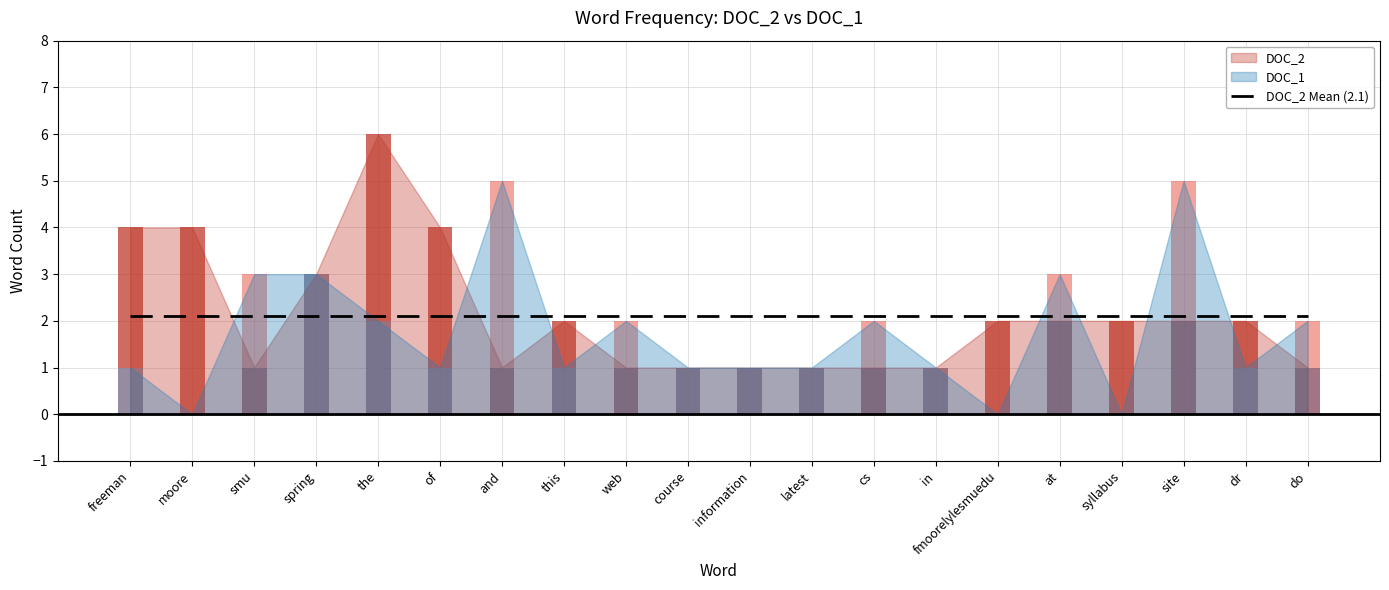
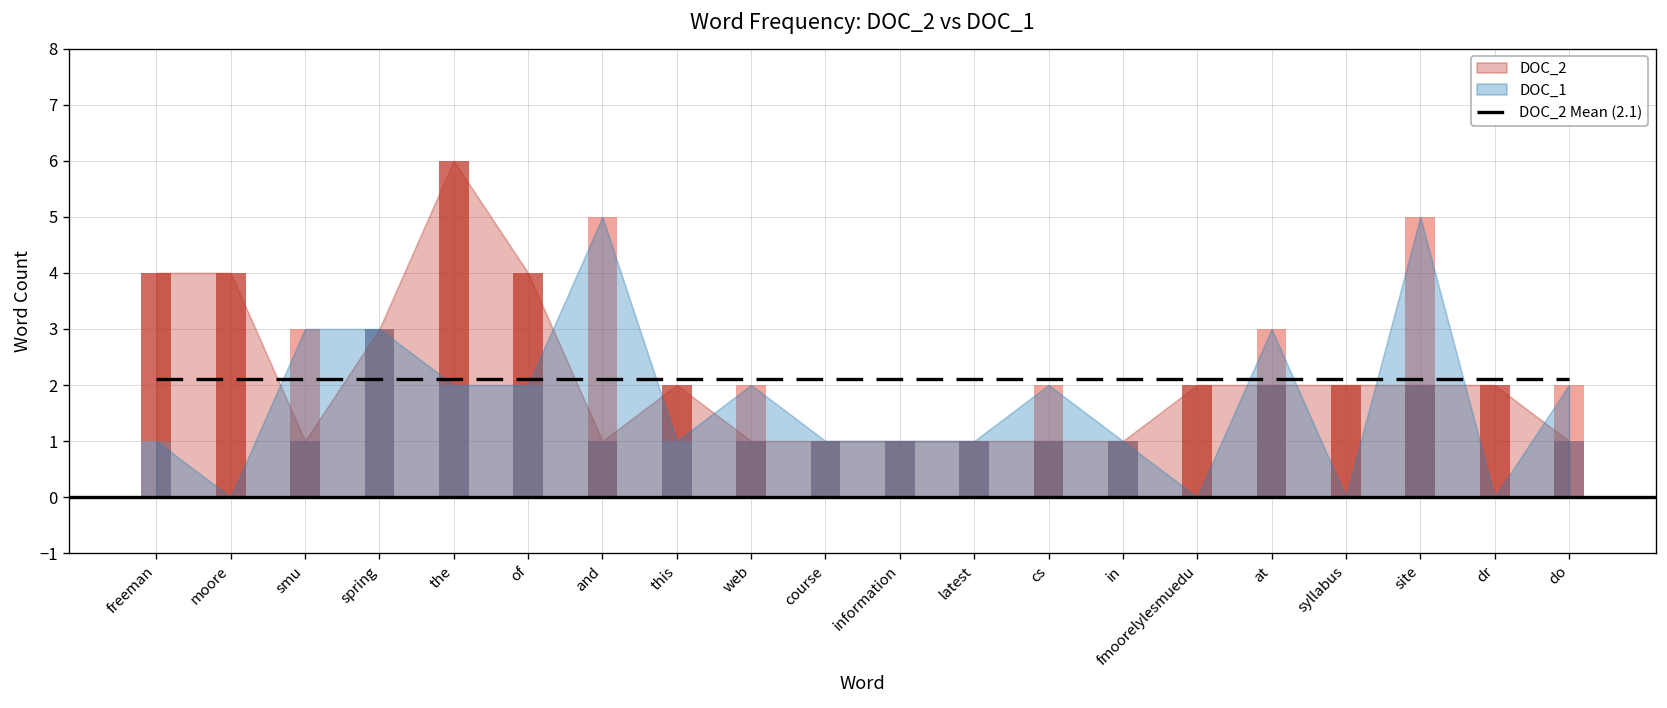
  {
    "DOC_2 Mean (2.1)": {
      "freeman": 2.1,
      "moore": 2.1,
      "smu": 2.1,
      "spring": 2.1,
      "the": 2.1,
      "of": 2.1,
      "and": 2.1,
      "this": 2.1,
      "web": 2.1,
      "course": 2.1,
      "information": 2.1,
      "latest": 2.1,
      "cs": 2.1,
      "in": 2.1,
      "fmoorelylesmuedu": 2.1,
      "at": 2.1,
      "syllabus": 2.1,
      "site": 2.1,
      "dr": 2.1,
      "do": 2.1
    },
    "DOC_1": {
      "freeman": 1,
      "moore": 0,
      "smu": 3,
      "the": 2,
-     "of": 1,
+     "of": 2,
      "and": 5,
      "this": 1,
      "web": 2,
      "cs": 2,
      "fmoorelylesmuedu": 0,
      "at": 3,
      "syllabus": 0,
      "site": 5,
-     "dr": 1,
+     "dr": 0,
      "do": 2
    }
  }
